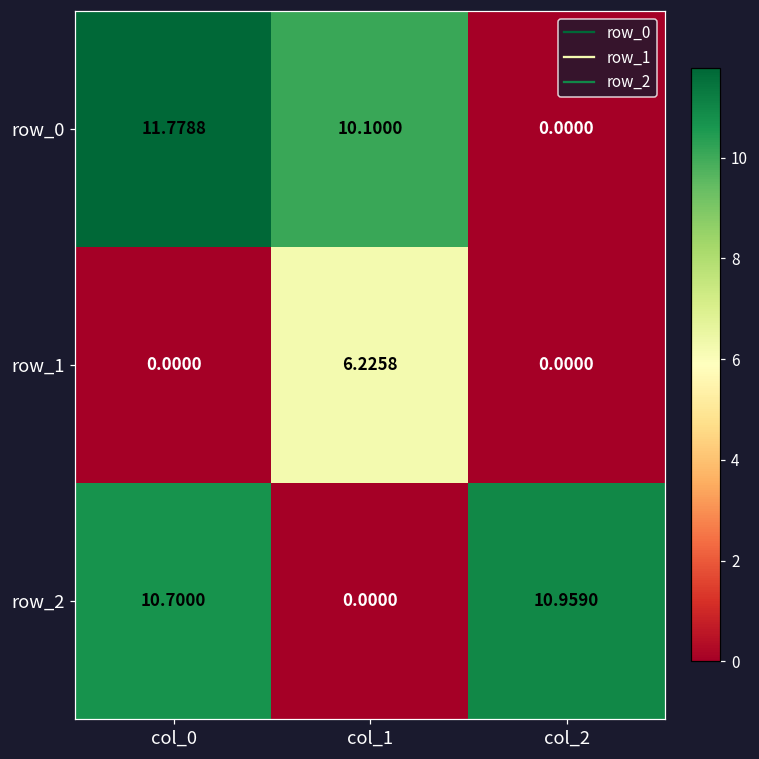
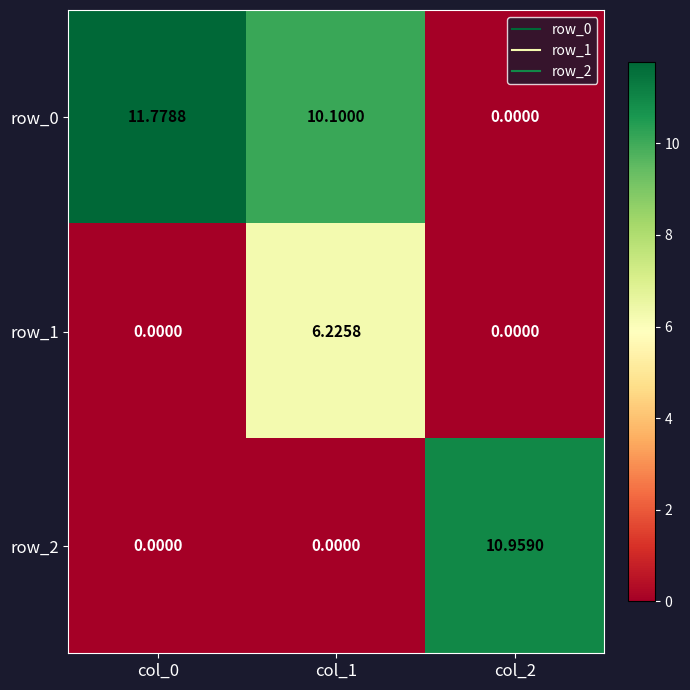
  {
    "row_0": {
      "col_0": 11.7788,
      "col_1": 10.1000,
      "col_2": 0.0000
    },
    "row_1": {
      "col_0": 0.0000,
      "col_1": 6.2258,
      "col_2": 0.0000
    },
    "row_2": {
-     "col_0": 10.7000,
+     "col_0": 0.0000,
      "col_1": 0.0000,
      "col_2": 10.9590
    }
  }
